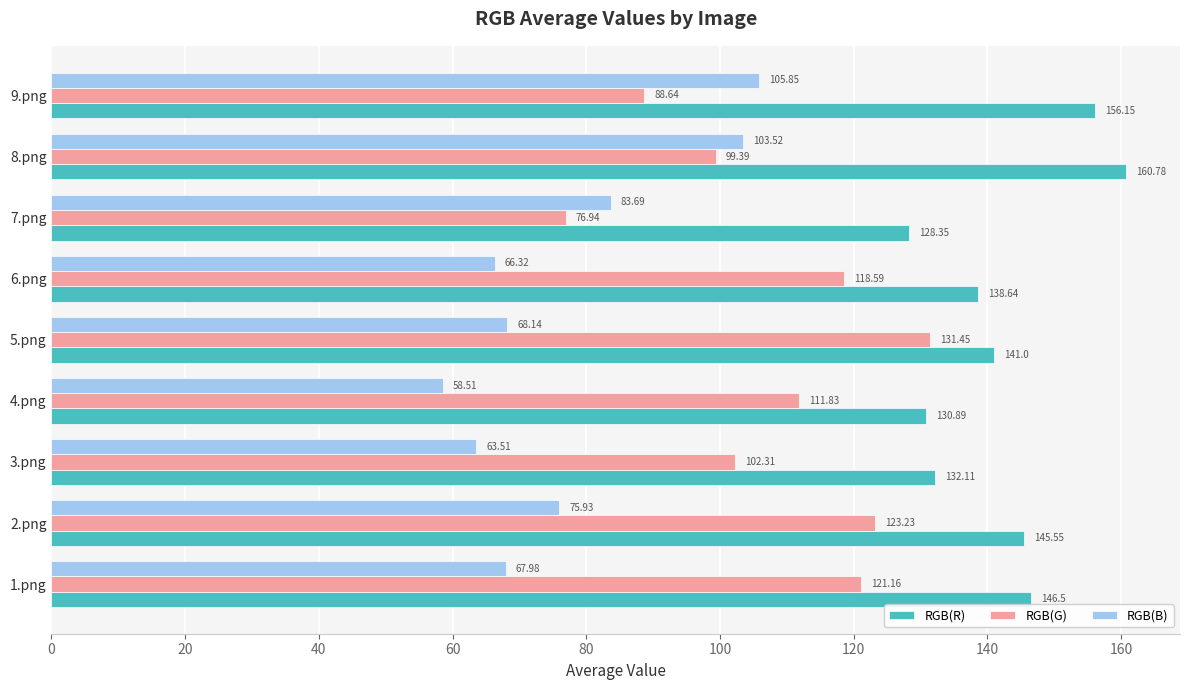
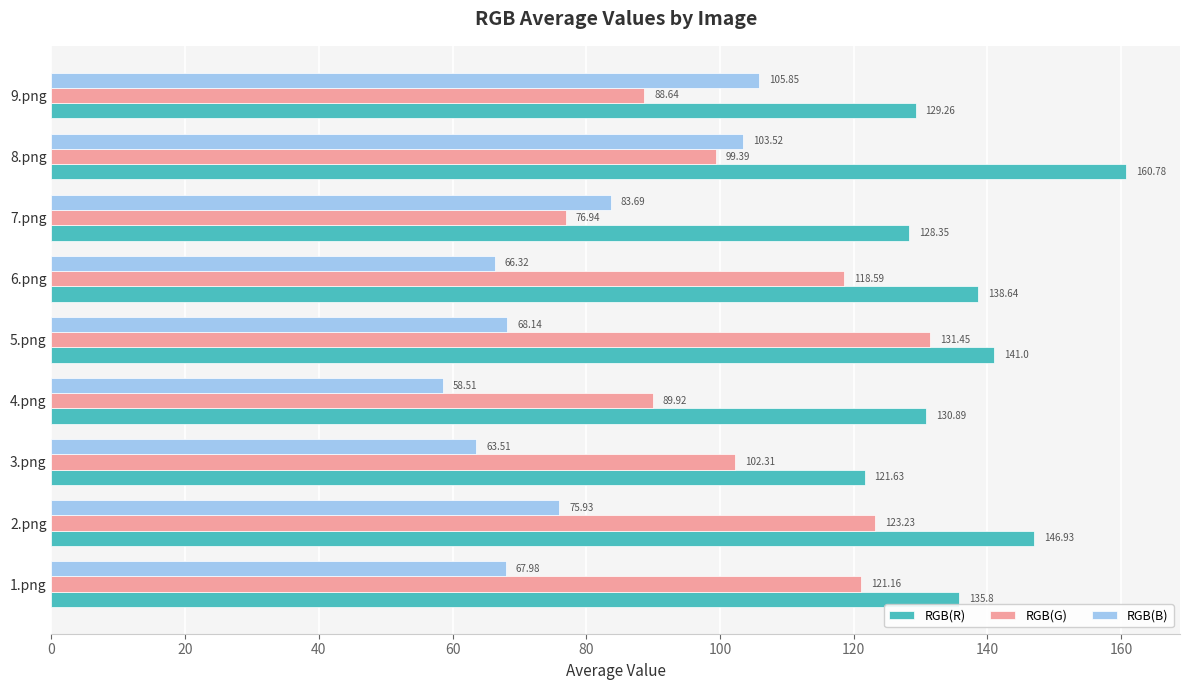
  {
    "RGB(R)": {
-     "9.png": 156.15,
+     "9.png": 129.26,
      "8.png": 160.78,
      "7.png": 128.35,
      "6.png": 138.64,
      "5.png": 141.0,
      "4.png": 130.89,
-     "3.png": 132.11,
-     "2.png": 145.55,
-     "1.png": 146.5
+     "3.png": 121.63,
+     "2.png": 146.93,
+     "1.png": 135.8
    },
    "RGB(G)": {
      "9.png": 88.64,
      "8.png": 99.39,
      "7.png": 76.94,
      "6.png": 118.59,
      "5.png": 131.45,
-     "4.png": 111.83,
+     "4.png": 89.92,
      "3.png": 102.31,
      "2.png": 123.23,
      "1.png": 121.16
    },
    "RGB(B)": {
      "9.png": 105.85,
      "8.png": 103.52,
      "7.png": 83.69,
      "6.png": 66.32,
      "5.png": 68.14,
      "4.png": 58.51,
      "3.png": 63.51,
      "2.png": 75.93,
      "1.png": 67.98
    }
  }
